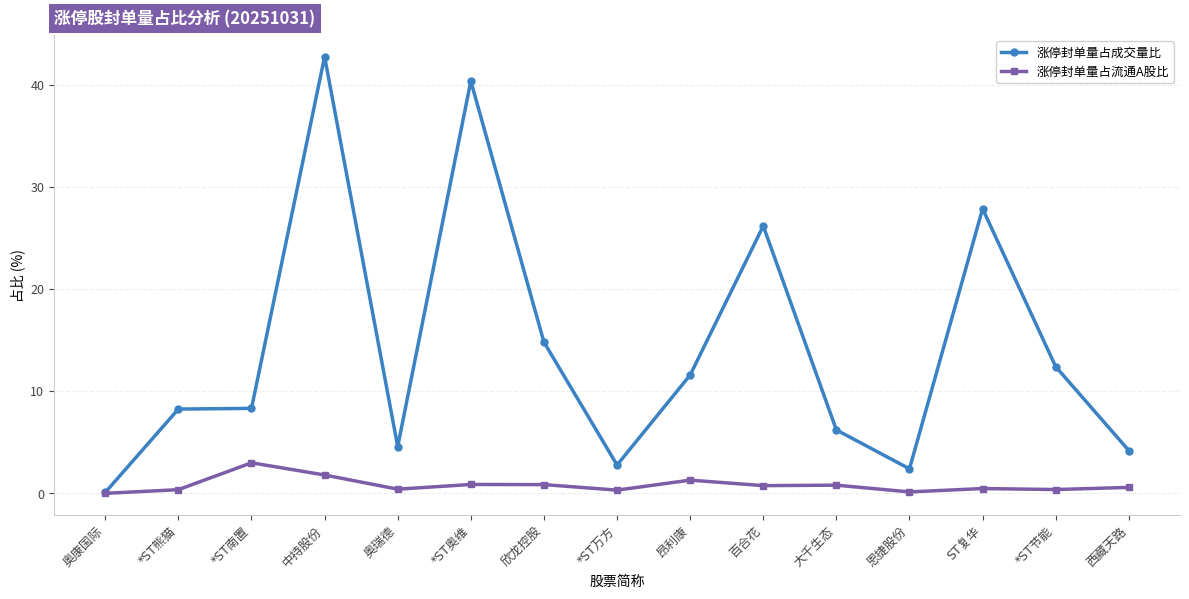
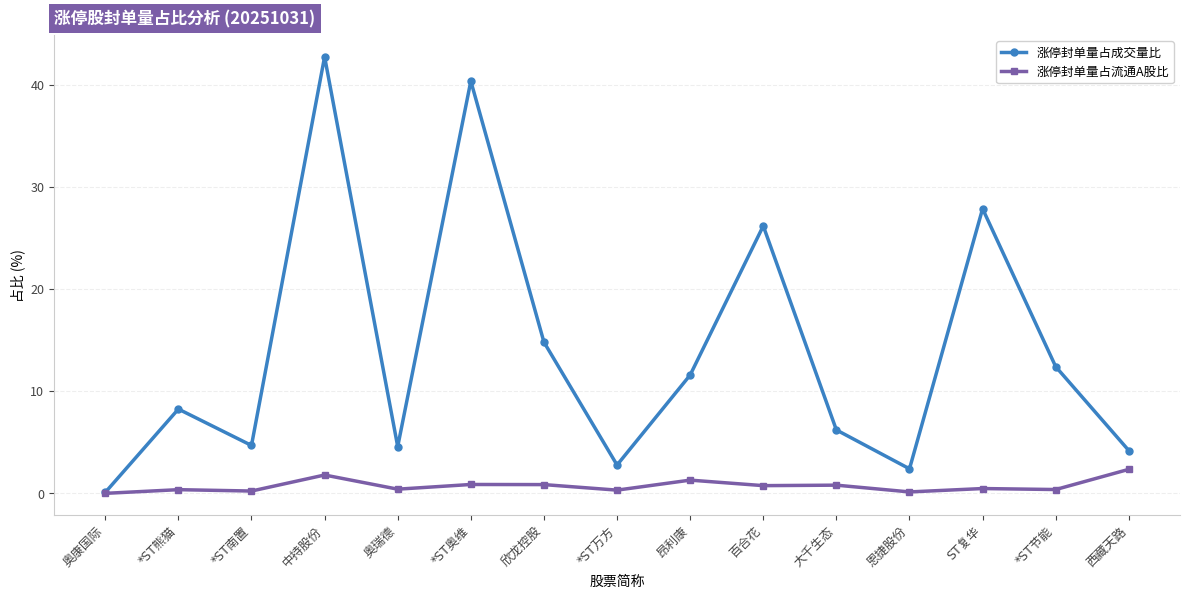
  {
    "涨停封单量占成交量比": {
      "*ST熊猫": 8.3,
-     "*ST南置": 8.3,
+     "*ST南置": 4.7,
      "中持股份": 42.7,
      "奥瑞德": 4.6,
      "*ST奥维": 40.4,
      "欣龙控股": 14.8,
      "*ST万方": 2.8,
      "昂利康": 11.6,
      "百合花": 26.2,
      "大千生态": 6.2,
      "恩捷股份": 2.4,
      "ST复华": 27.9,
      "*ST节能": 12.4,
      "西藏天路": 4.2
    },
    "涨停封单量占流通A股比": {
      "*ST熊猫": 0.4,
-     "*ST南置": 3.0,
+     "*ST南置": 0.2,
      "中持股份": 1.8,
      "奥瑞德": 0.4,
      "*ST奥维": 0.9,
      "欣龙控股": 0.9,
      "*ST万方": 0.3,
      "昂利康": 1.3,
      "百合花": 0.8,
      "大千生态": 0.8,
      "恩捷股份": 0.1,
      "ST复华": 0.5,
      "*ST节能": 0.4,
-     "西藏天路": 0.6
+     "西藏天路": 2.4
    }
  }
